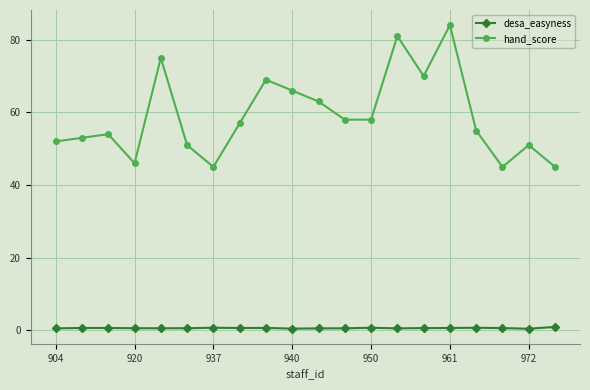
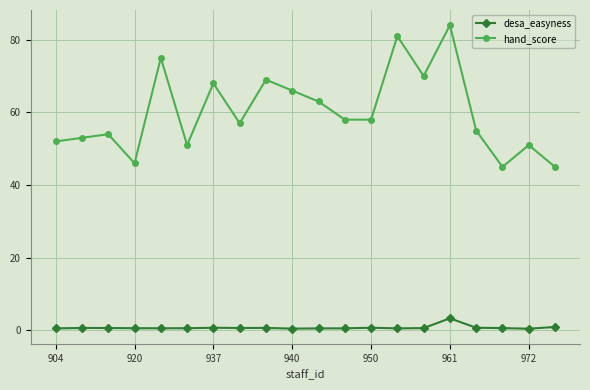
  {
    "desa_easyness": {
      "904": 1,
      "920": 1,
      "937": 1,
      "940": 0,
      "950": 1,
-     "961": 1,
+     "961": 3,
      "972": 0
    },
    "hand_score": {
      "904": 52,
      "920": 46,
-     "937": 45,
+     "937": 68,
      "940": 66,
      "950": 58,
      "961": 84,
      "972": 51
    }
  }
